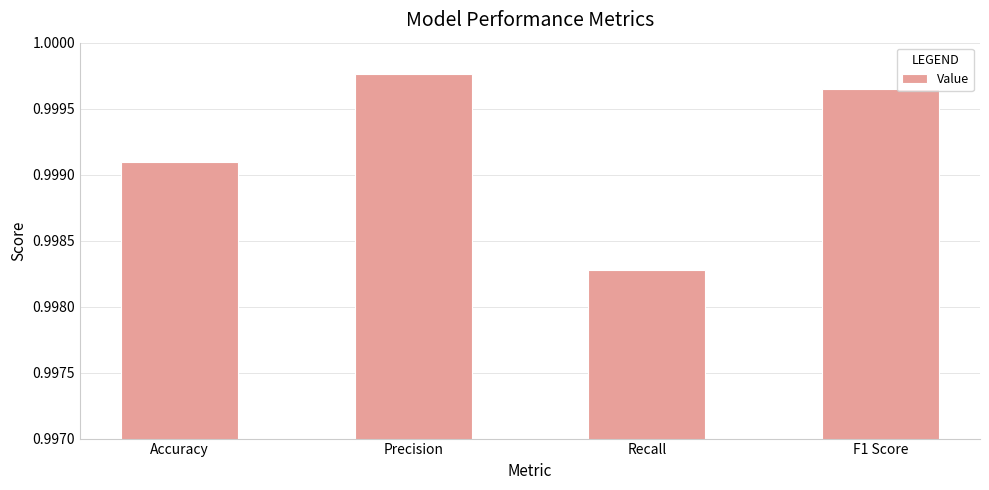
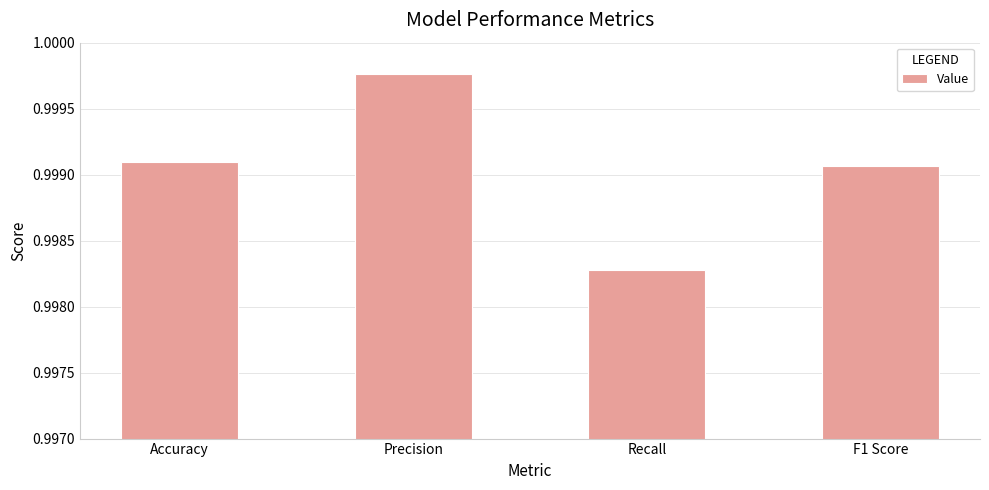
  {
    "Accuracy": 0.99910,
    "Precision": 0.99977,
    "Recall": 0.99828,
-   "F1 Score": 0.99965
+   "F1 Score": 0.99906
  }
